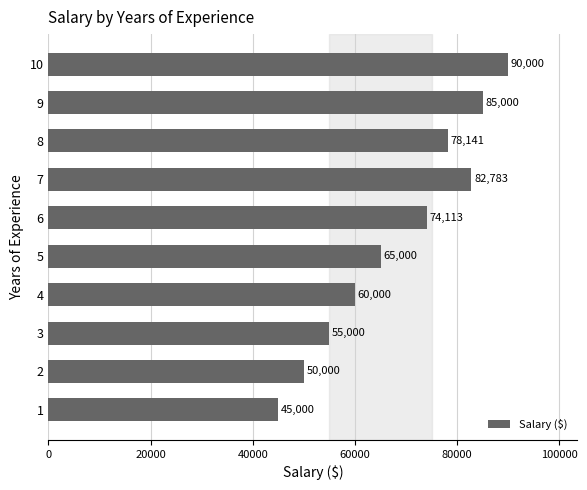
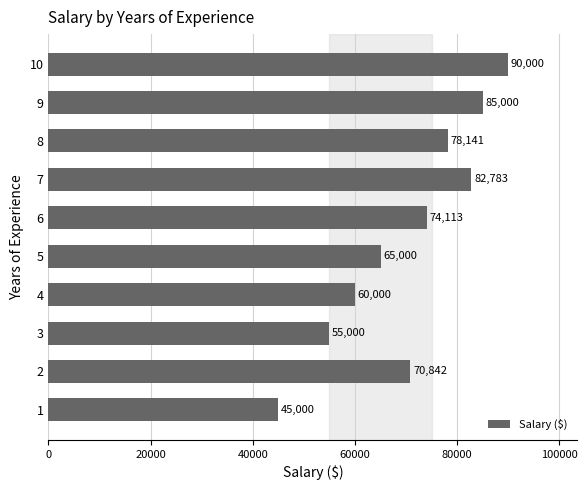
  {
    "10": "90,000",
    "9": "85,000",
    "8": "78,141",
    "7": "82,783",
    "6": "74,113",
    "5": "65,000",
    "4": "60,000",
    "3": "55,000",
-   "2": "50,000",
+   "2": "70,842",
    "1": "45,000"
  }
